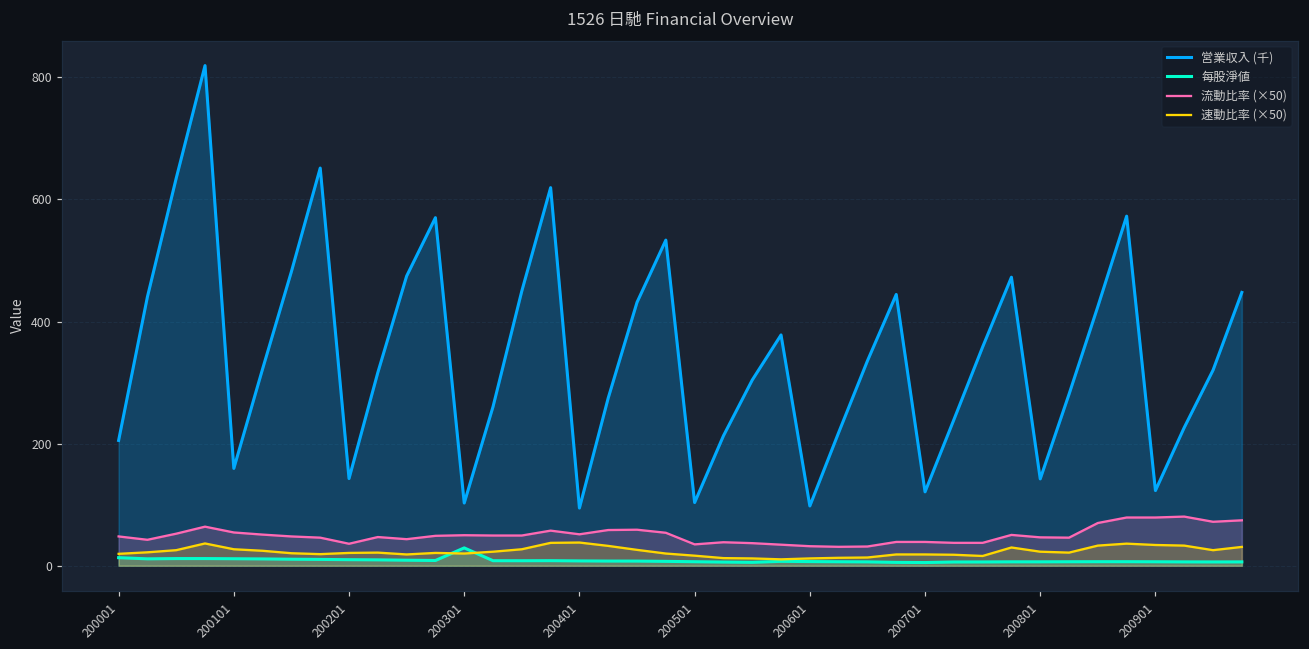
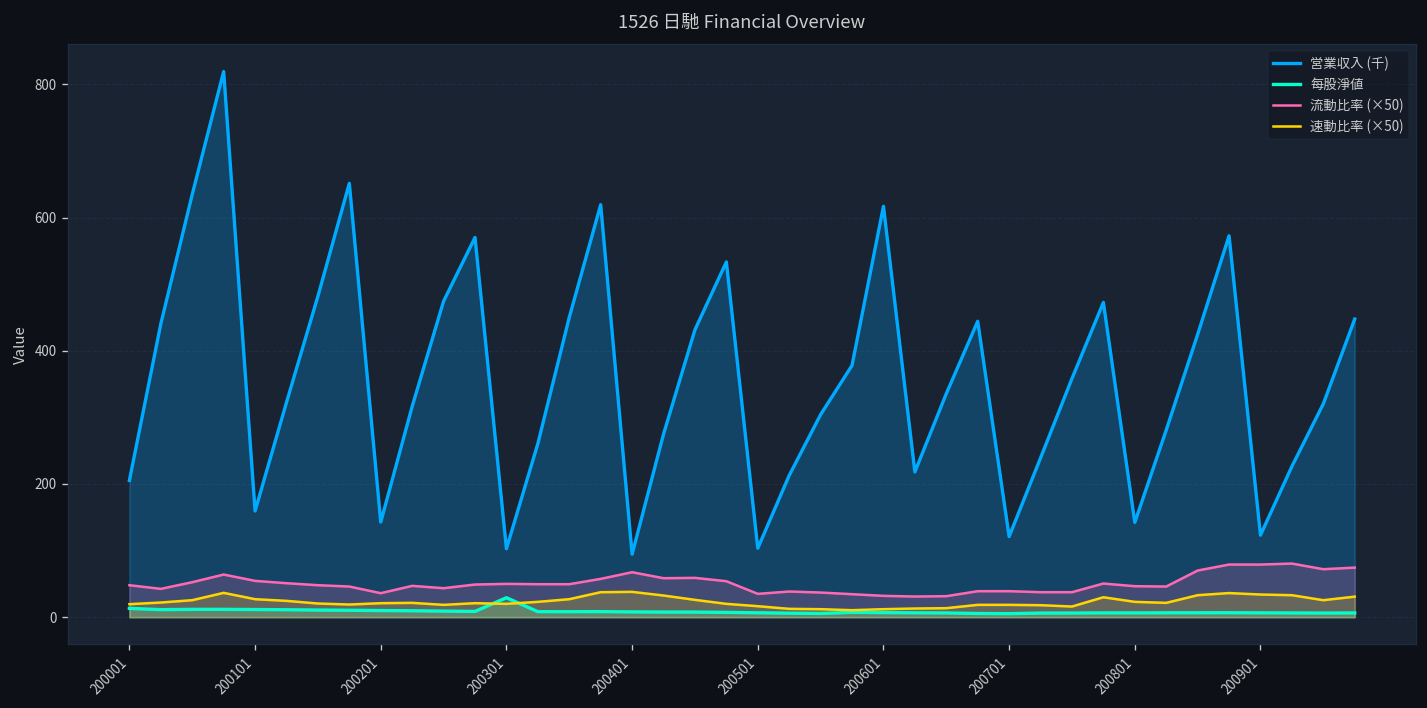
  {
    "営業収入 (千)": {
      "200001": 210,
      "200101": 160,
      "200201": 140,
      "200301": 100,
      "200401": 90,
      "200501": 100,
-     "200601": 100,
+     "200601": 620,
      "200701": 120,
      "200801": 140,
      "200901": 120
    },
    "每股淨値": {
      "200001": 10,
      "200101": 10,
      "200201": 10,
      "200301": 30,
      "200401": 10,
      "200501": 10,
      "200601": 10,
      "200701": 10,
      "200801": 10,
      "200901": 10
    },
    "流動比率 (×50)": {
      "200001": 50,
      "200101": 50,
      "200201": 40,
      "200301": 50,
-     "200401": 50,
+     "200401": 70,
      "200501": 40,
      "200601": 30,
      "200701": 40,
      "200801": 50,
      "200901": 80
    },
    "速動比率 (×50)": {
      "200001": 20,
      "200101": 30,
      "200201": 20,
      "200301": 20,
      "200401": 40,
      "200501": 20,
      "200601": 10,
      "200701": 20,
      "200801": 20,
      "200901": 30
    }
  }
